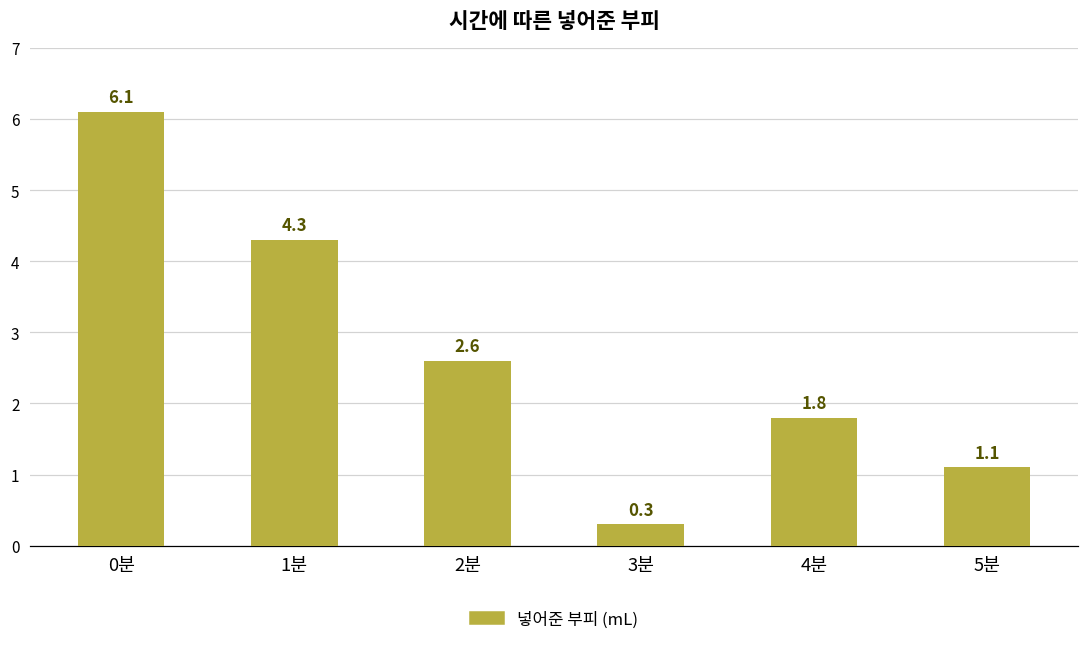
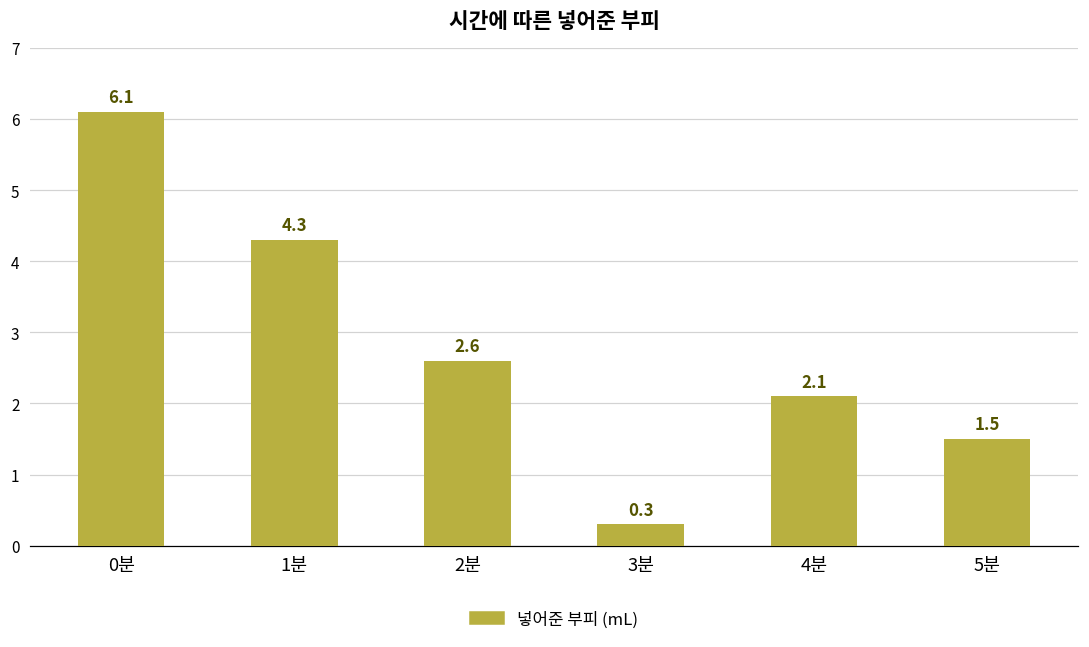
  {
    "0분": 6.1,
    "1분": 4.3,
    "2분": 2.6,
    "3분": 0.3,
-   "4분": 1.8,
-   "5분": 1.1
+   "4분": 2.1,
+   "5분": 1.5
  }
